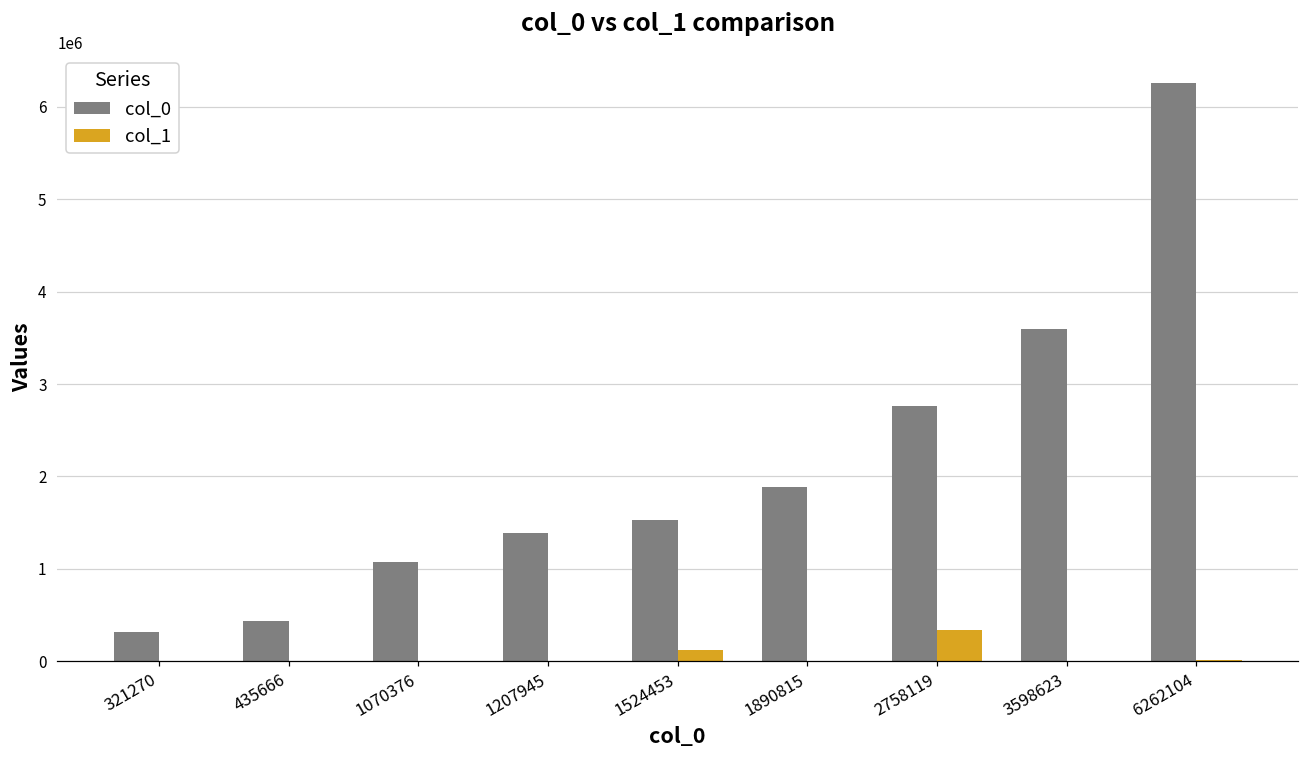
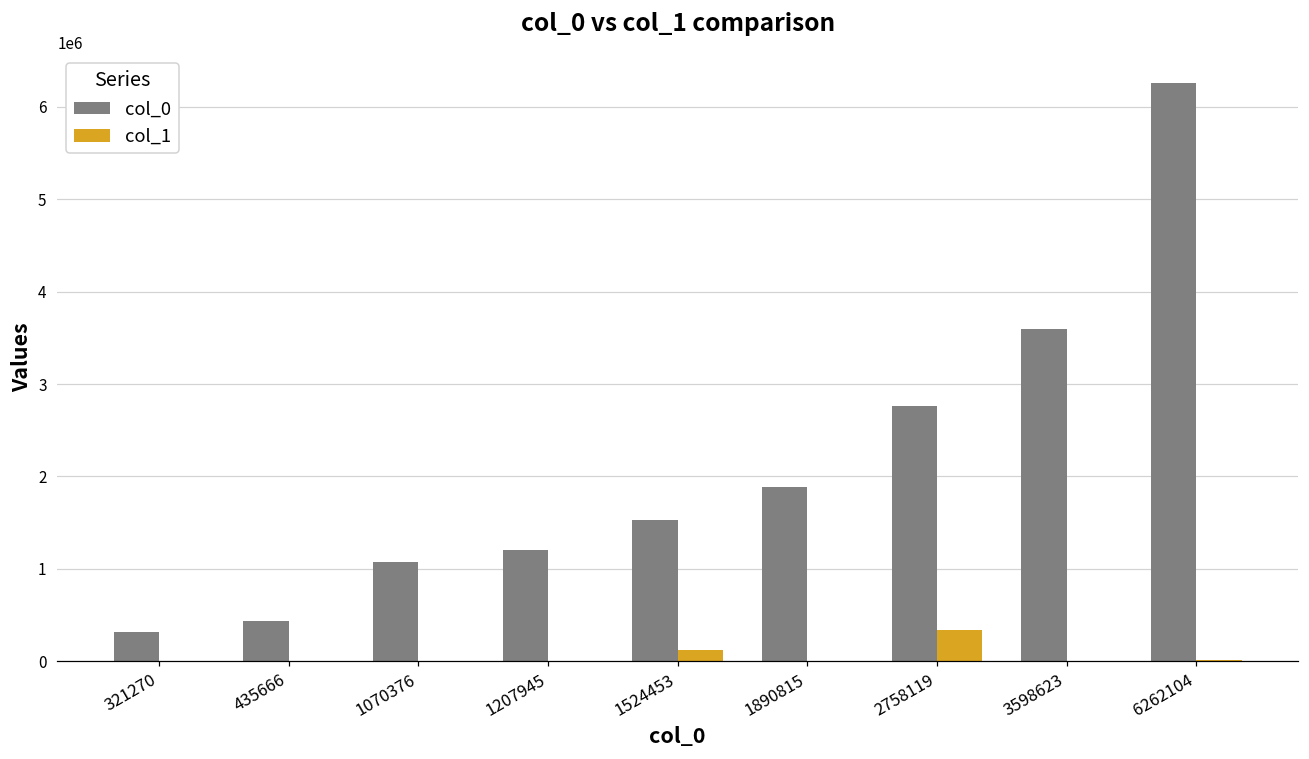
  {
    "col_0": {
      "321270": 300000,
      "435666": 400000,
      "1070376": 1100000,
-     "1207945": 1400000,
+     "1207945": 1200000,
      "1524453": 1500000,
      "1890815": 1900000,
      "2758119": 2800000,
      "3598623": 3600000,
      "6262104": 6300000
    },
    "col_1": {
      "1524453": 100000,
      "2758119": 300000
    }
  }
